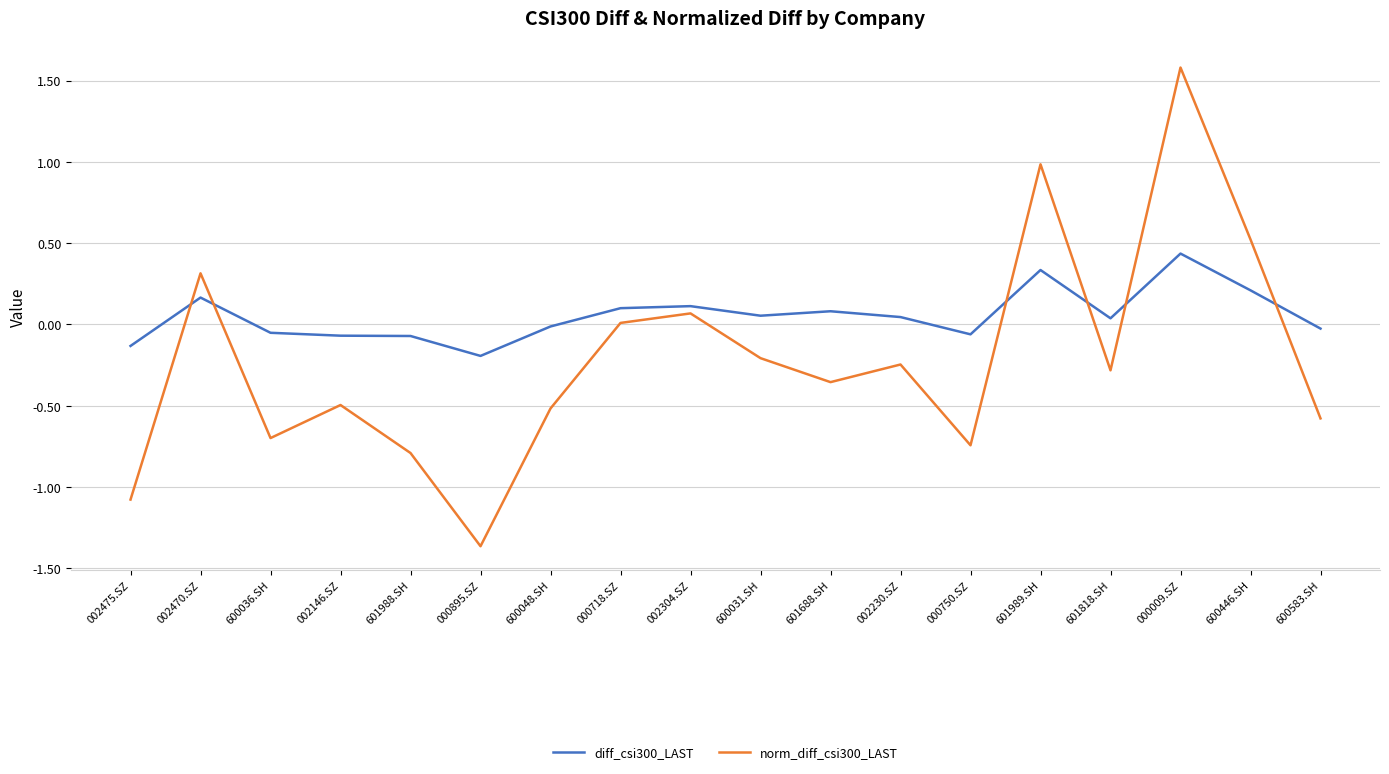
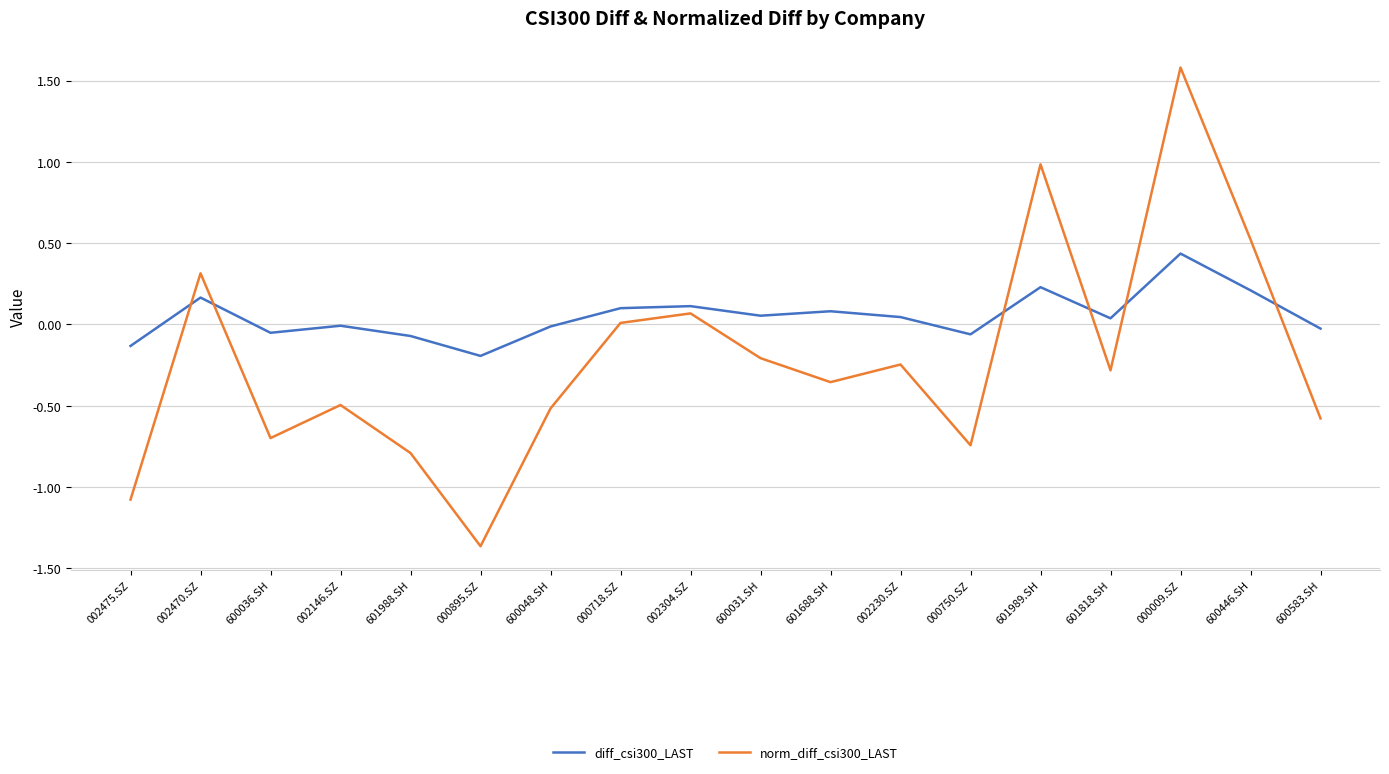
  {
    "diff_csi300_LAST": {
      "002475.SZ": -0.13,
      "002470.SZ": 0.17,
      "600036.SH": -0.05,
-     "002146.SZ": -0.07,
+     "002146.SZ": -0.01,
      "601988.SH": -0.07,
      "000895.SZ": -0.19,
      "600048.SH": -0.01,
      "000718.SZ": 0.10,
      "002304.SZ": 0.11,
      "600031.SH": 0.05,
      "601688.SH": 0.08,
      "002230.SZ": 0.05,
      "000750.SZ": -0.06,
-     "601989.SH": 0.33,
+     "601989.SH": 0.23,
      "601818.SH": 0.04,
      "000009.SZ": 0.44,
      "600446.SH": 0.21,
      "600583.SH": -0.03
    },
    "norm_diff_csi300_LAST": {
      "002475.SZ": -1.08,
      "002470.SZ": 0.31,
      "600036.SH": -0.70,
      "002146.SZ": -0.50,
      "601988.SH": -0.79,
      "000895.SZ": -1.36,
      "600048.SH": -0.52,
      "000718.SZ": 0.01,
      "002304.SZ": 0.07,
      "600031.SH": -0.21,
      "601688.SH": -0.36,
      "002230.SZ": -0.25,
      "000750.SZ": -0.74,
      "601989.SH": 0.99,
      "601818.SH": -0.28,
      "000009.SZ": 1.58,
      "600446.SH": 0.52,
      "600583.SH": -0.58
    }
  }
